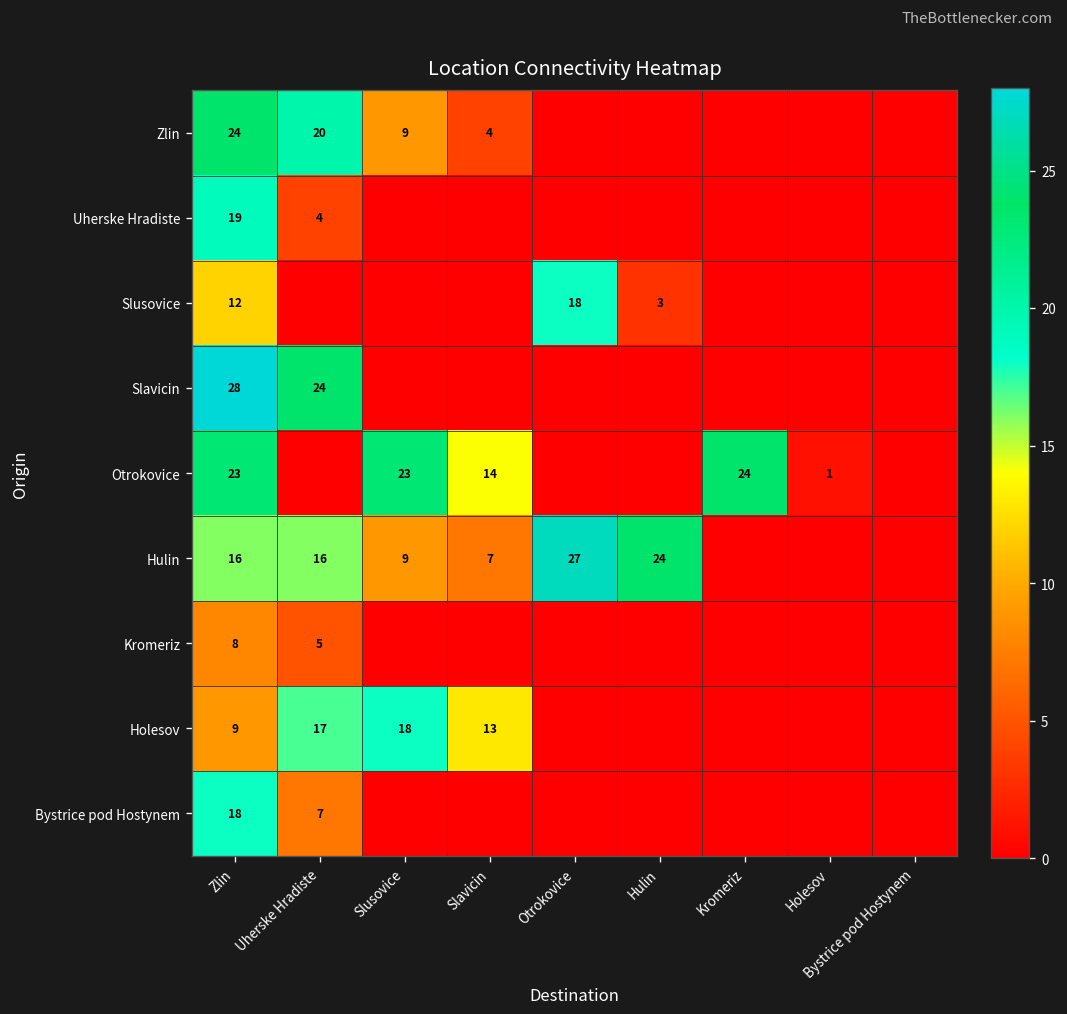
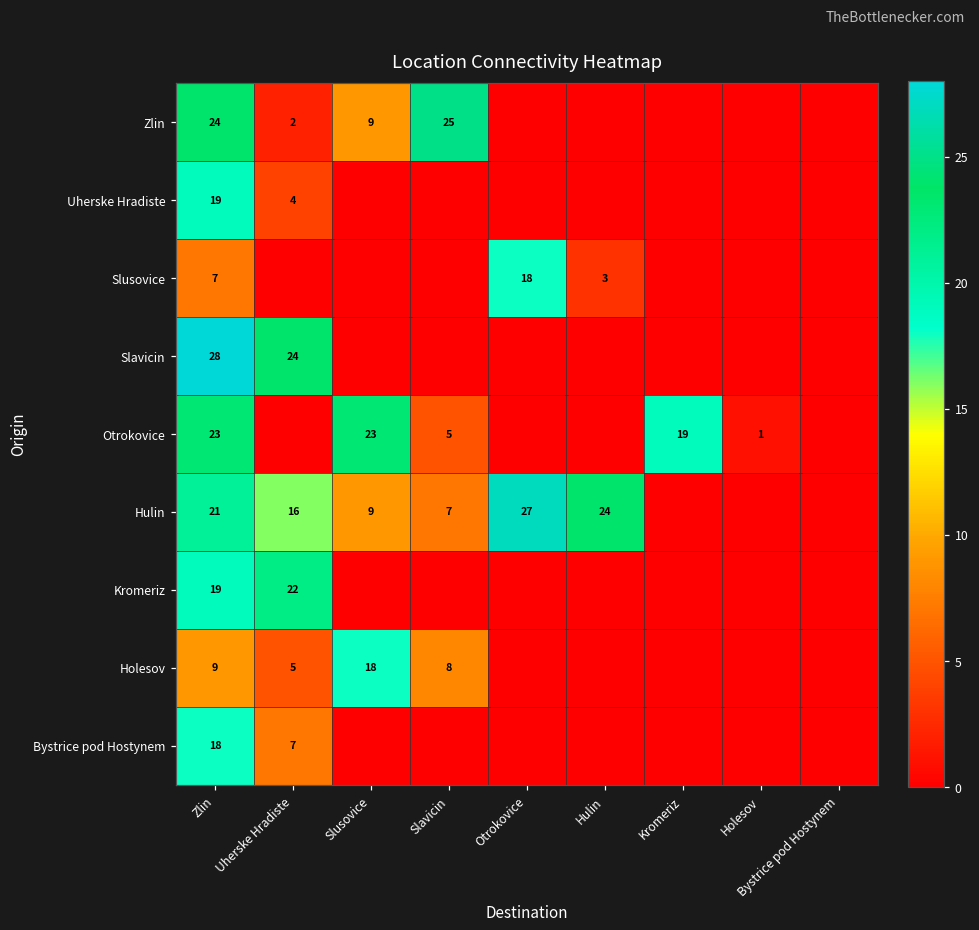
  {
    "Zlin": {
      "Zlin": 24,
-     "Uherske Hradiste": 20,
+     "Uherske Hradiste": 2,
      "Slusovice": 9,
-     "Slavicin": 4
+     "Slavicin": 25
    },
    "Uherske Hradiste": {
      "Zlin": 19,
      "Uherske Hradiste": 4
    },
    "Slusovice": {
-     "Zlin": 12,
+     "Zlin": 7,
      "Otrokovice": 18,
      "Hulin": 3
    },
    "Slavicin": {
      "Zlin": 28,
      "Uherske Hradiste": 24
    },
    "Otrokovice": {
      "Zlin": 23,
      "Slusovice": 23,
-     "Slavicin": 14,
-     "Kromeriz": 24,
+     "Slavicin": 5,
+     "Kromeriz": 19,
      "Holesov": 1
    },
    "Hulin": {
-     "Zlin": 16,
+     "Zlin": 21,
      "Uherske Hradiste": 16,
      "Slusovice": 9,
      "Slavicin": 7,
      "Otrokovice": 27,
      "Hulin": 24
    },
    "Kromeriz": {
-     "Zlin": 8,
-     "Uherske Hradiste": 5
+     "Zlin": 19,
+     "Uherske Hradiste": 22
    },
    "Holesov": {
      "Zlin": 9,
-     "Uherske Hradiste": 17,
+     "Uherske Hradiste": 5,
      "Slusovice": 18,
-     "Slavicin": 13
+     "Slavicin": 8
    },
    "Bystrice pod Hostynem": {
      "Zlin": 18,
      "Uherske Hradiste": 7
    }
  }
